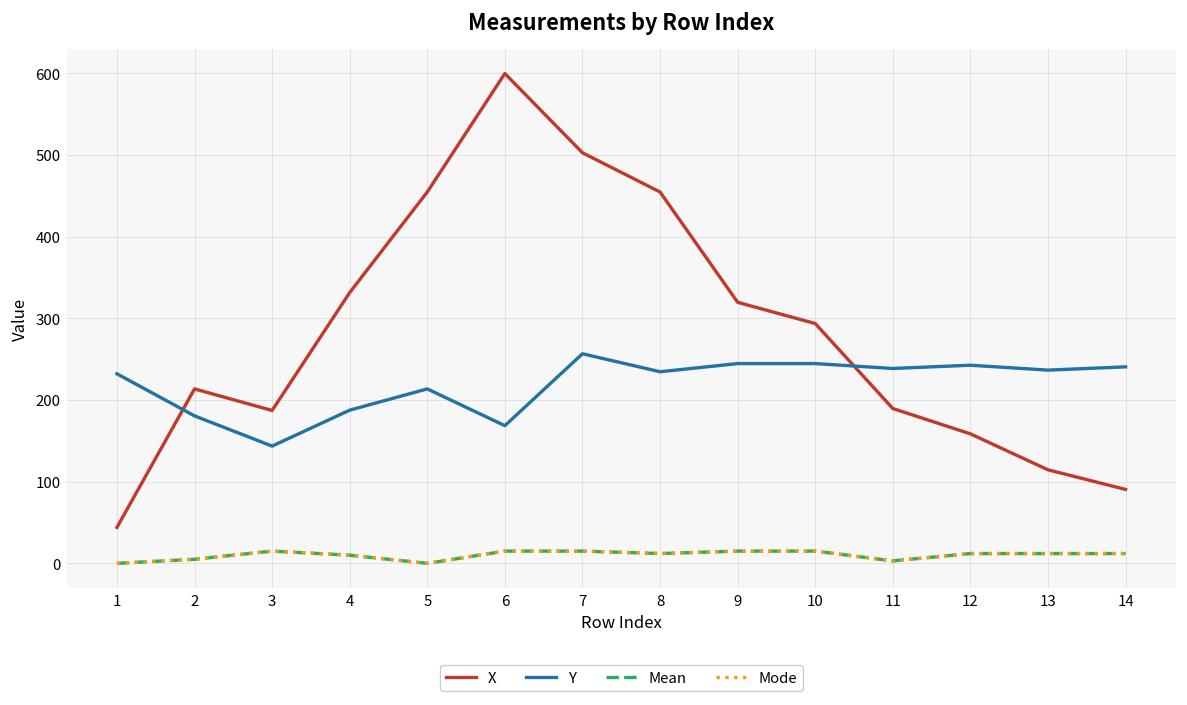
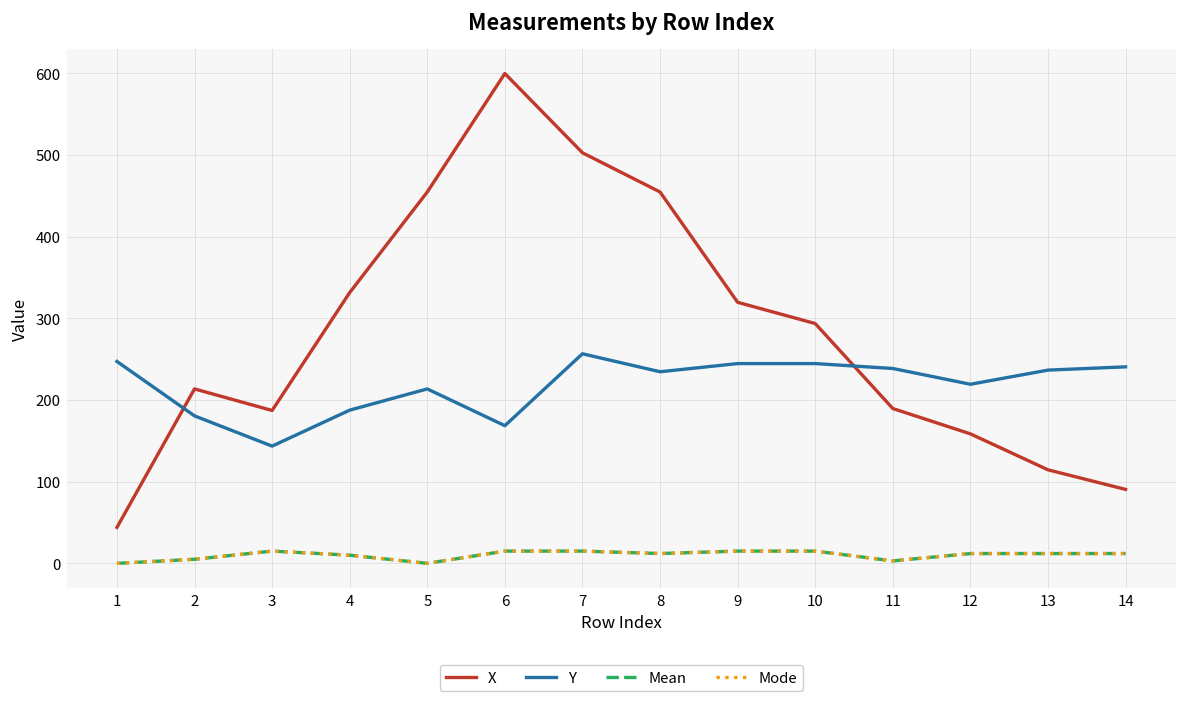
  {
    "X": {
      "1": 40,
      "2": 210,
      "3": 190,
      "4": 330,
      "5": 450,
      "6": 600,
      "7": 500,
      "8": 450,
      "9": 320,
      "10": 290,
      "11": 190,
      "12": 160,
      "13": 110,
      "14": 90
    },
    "Y": {
-     "1": 230,
+     "1": 250,
      "2": 180,
      "3": 140,
      "4": 190,
      "5": 210,
      "6": 170,
      "7": 260,
      "8": 230,
      "9": 240,
      "10": 240,
      "11": 240,
-     "12": 240,
+     "12": 220,
      "13": 240,
      "14": 240
    },
    "Mode": {
      "1": 0,
      "2": 10,
      "3": 20,
      "4": 10,
      "5": 0,
      "6": 20,
      "7": 20,
      "8": 10,
      "9": 20,
      "10": 20,
      "11": 0,
      "12": 10,
      "13": 10,
      "14": 10
    }
  }
